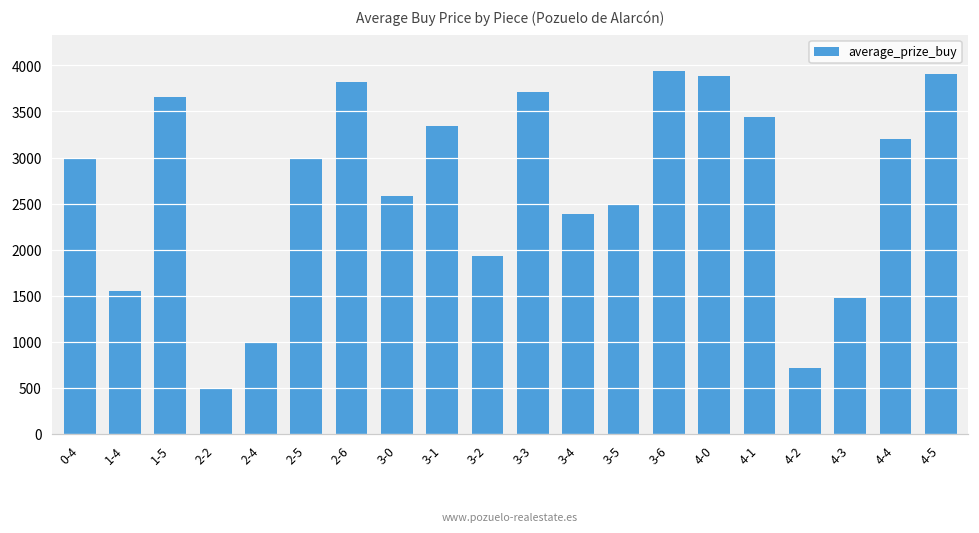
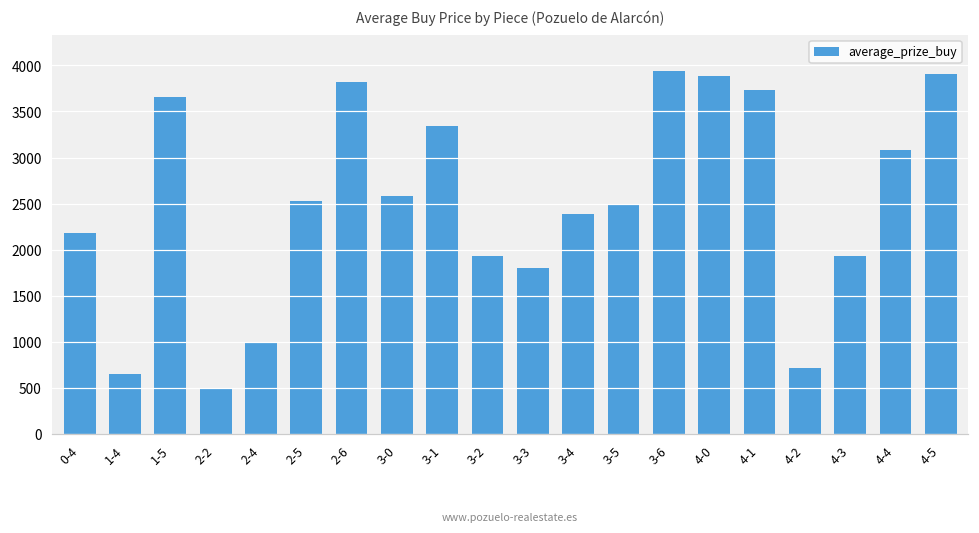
  {
-   "0-4": 3000,
-   "1-4": 1500,
+   "0-4": 2200,
+   "1-4": 700,
    "1-5": 3700,
    "2-2": 500,
    "2-4": 1000,
-   "2-5": 3000,
+   "2-5": 2500,
    "2-6": 3800,
    "3-0": 2600,
    "3-1": 3300,
    "3-2": 1900,
-   "3-3": 3700,
+   "3-3": 1800,
    "3-4": 2400,
    "3-5": 2500,
    "3-6": 3900,
    "4-0": 3900,
-   "4-1": 3400,
+   "4-1": 3700,
    "4-2": 700,
-   "4-3": 1500,
-   "4-4": 3200,
+   "4-3": 1900,
+   "4-4": 3100,
    "4-5": 3900
  }
